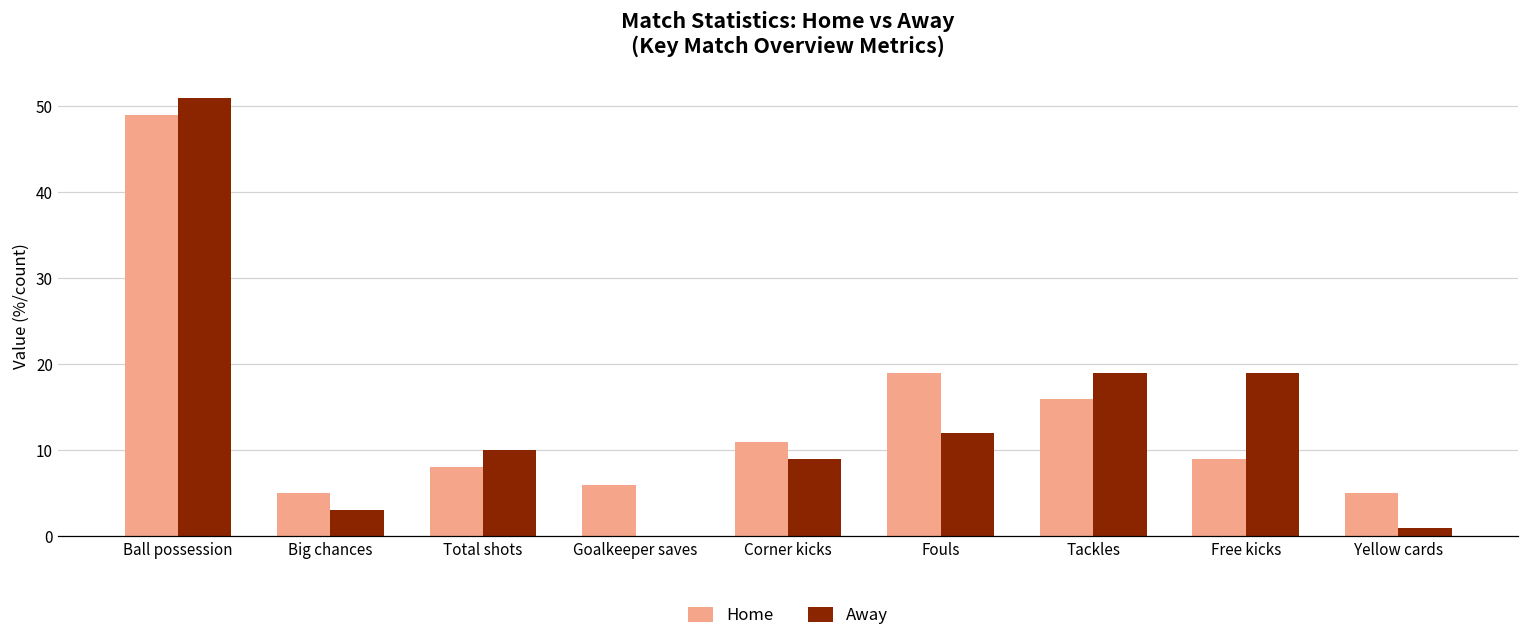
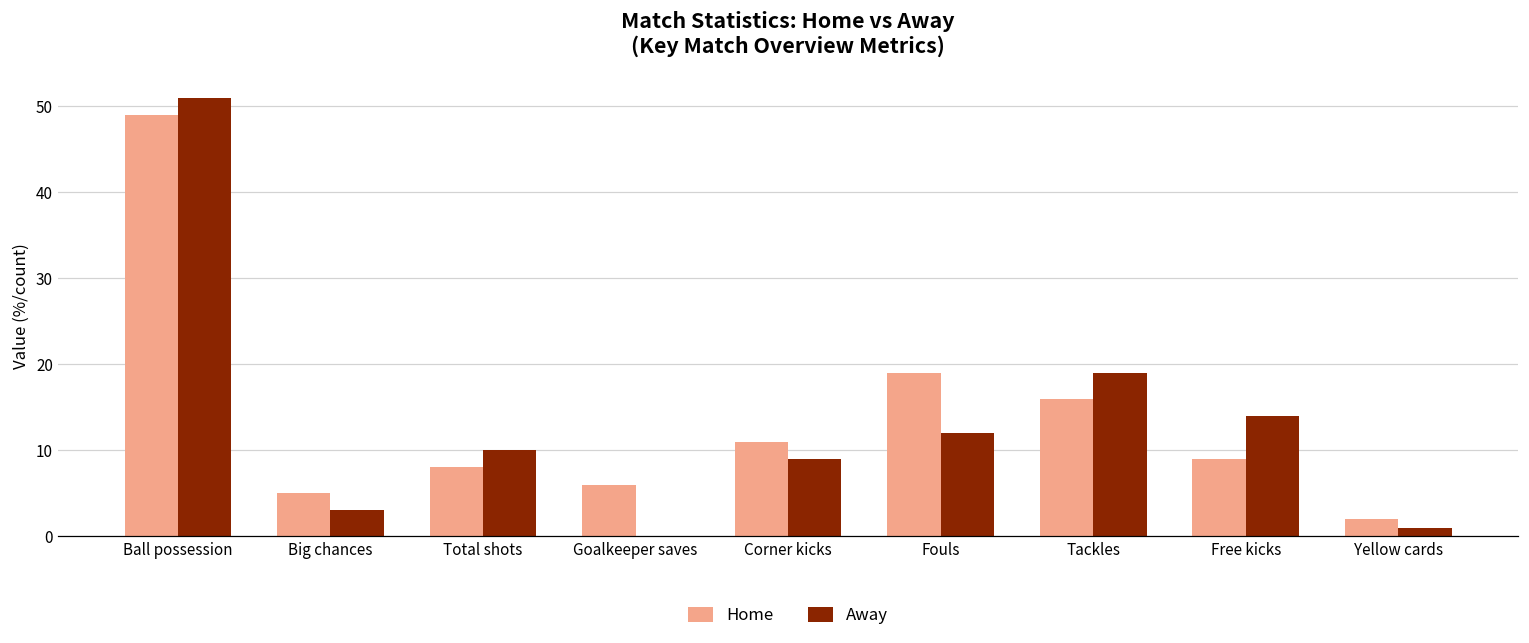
  {
    "Home": {
      "Ball possession": 49,
      "Big chances": 5,
      "Total shots": 8,
      "Goalkeeper saves": 6,
      "Corner kicks": 11,
      "Fouls": 19,
      "Tackles": 16,
      "Free kicks": 9,
-     "Yellow cards": 5
+     "Yellow cards": 2
    },
    "Away": {
      "Ball possession": 51,
      "Big chances": 3,
      "Total shots": 10,
      "Goalkeeper saves": 0,
      "Corner kicks": 9,
      "Fouls": 12,
      "Tackles": 19,
-     "Free kicks": 19,
+     "Free kicks": 14,
      "Yellow cards": 1
    }
  }
